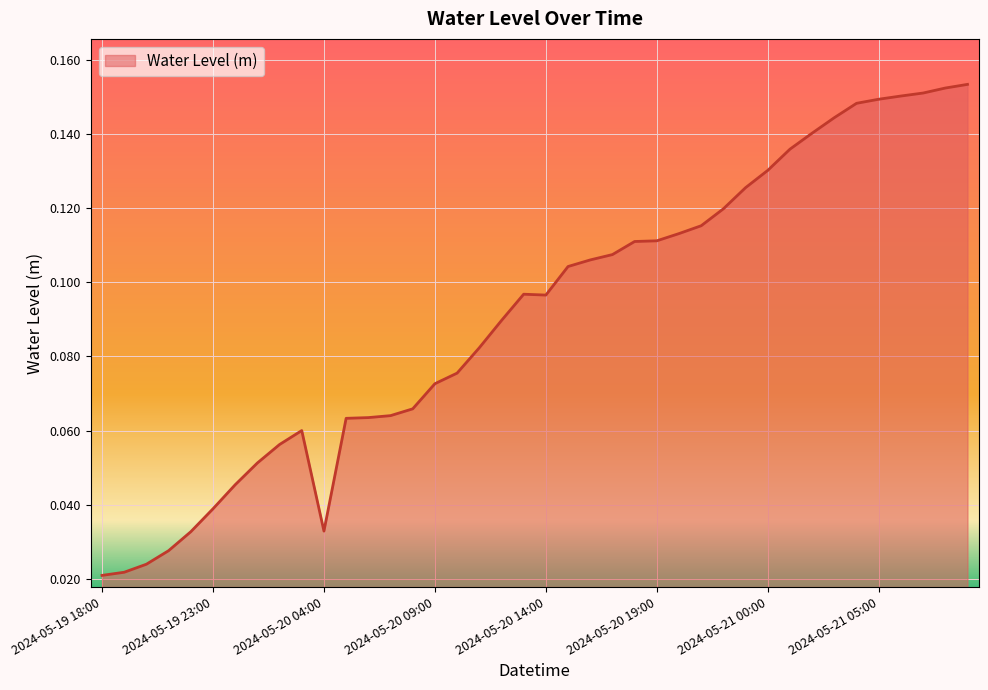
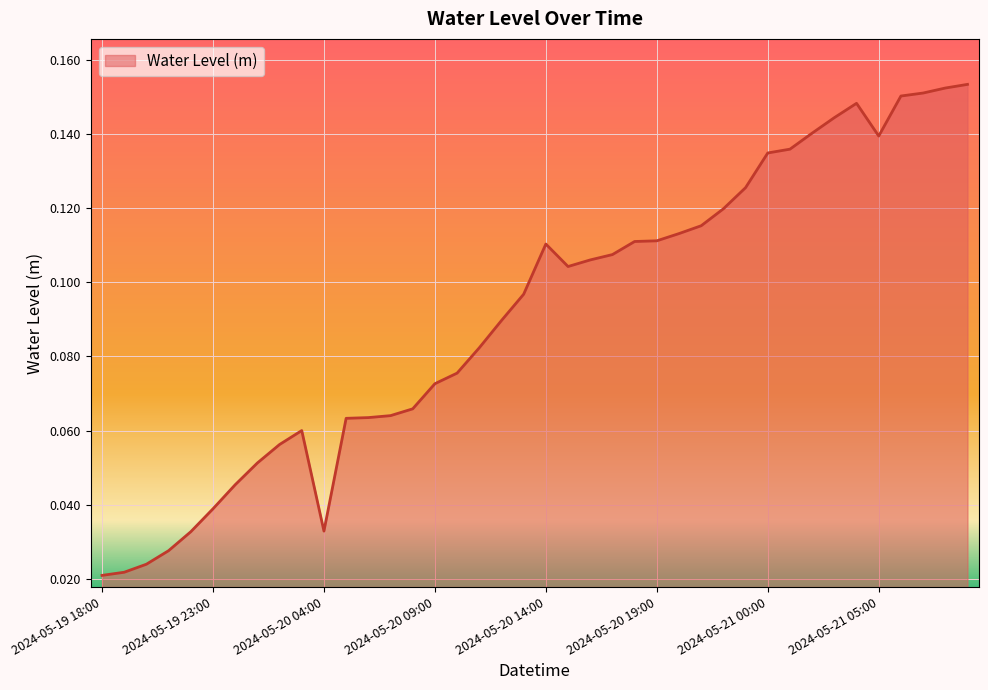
  {
    "2024-05-19 18:00": 0.021,
    "2024-05-19 23:00": 0.039,
    "2024-05-20 04:00": 0.033,
    "2024-05-20 09:00": 0.073,
-   "2024-05-20 14:00": 0.097,
+   "2024-05-20 14:00": 0.110,
    "2024-05-20 19:00": 0.111,
-   "2024-05-21 00:00": 0.130,
-   "2024-05-21 05:00": 0.149
+   "2024-05-21 00:00": 0.135,
+   "2024-05-21 05:00": 0.139
  }
